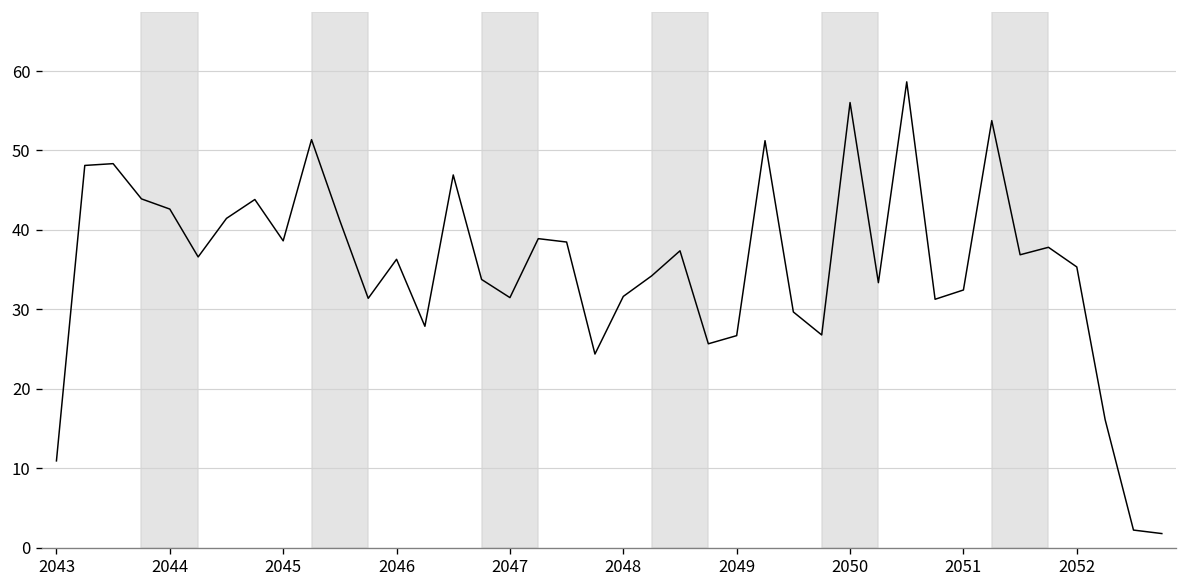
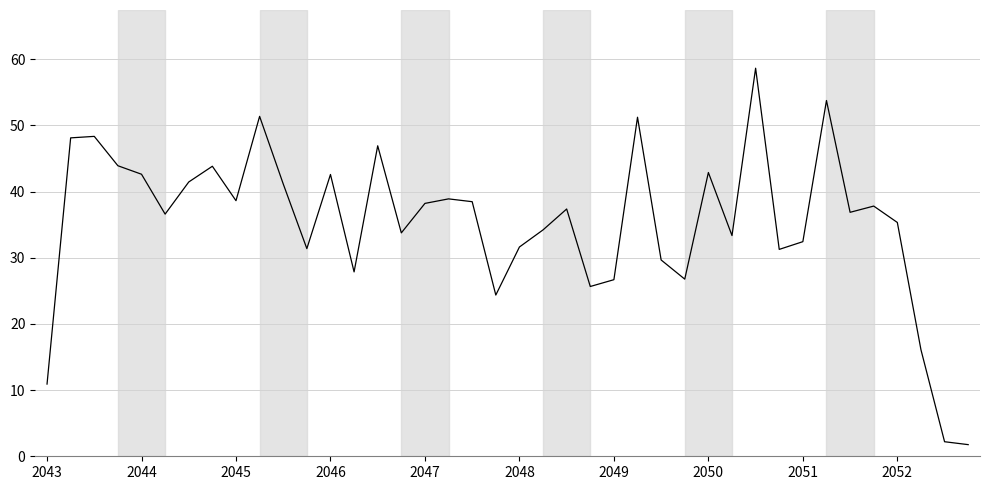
  {
    "2043": 11,
    "2044": 43,
    "2045": 39,
-   "2046": 36,
-   "2047": 31,
+   "2046": 43,
+   "2047": 38,
    "2048": 32,
    "2049": 27,
-   "2050": 56,
+   "2050": 43,
    "2051": 32,
    "2052": 35
  }
